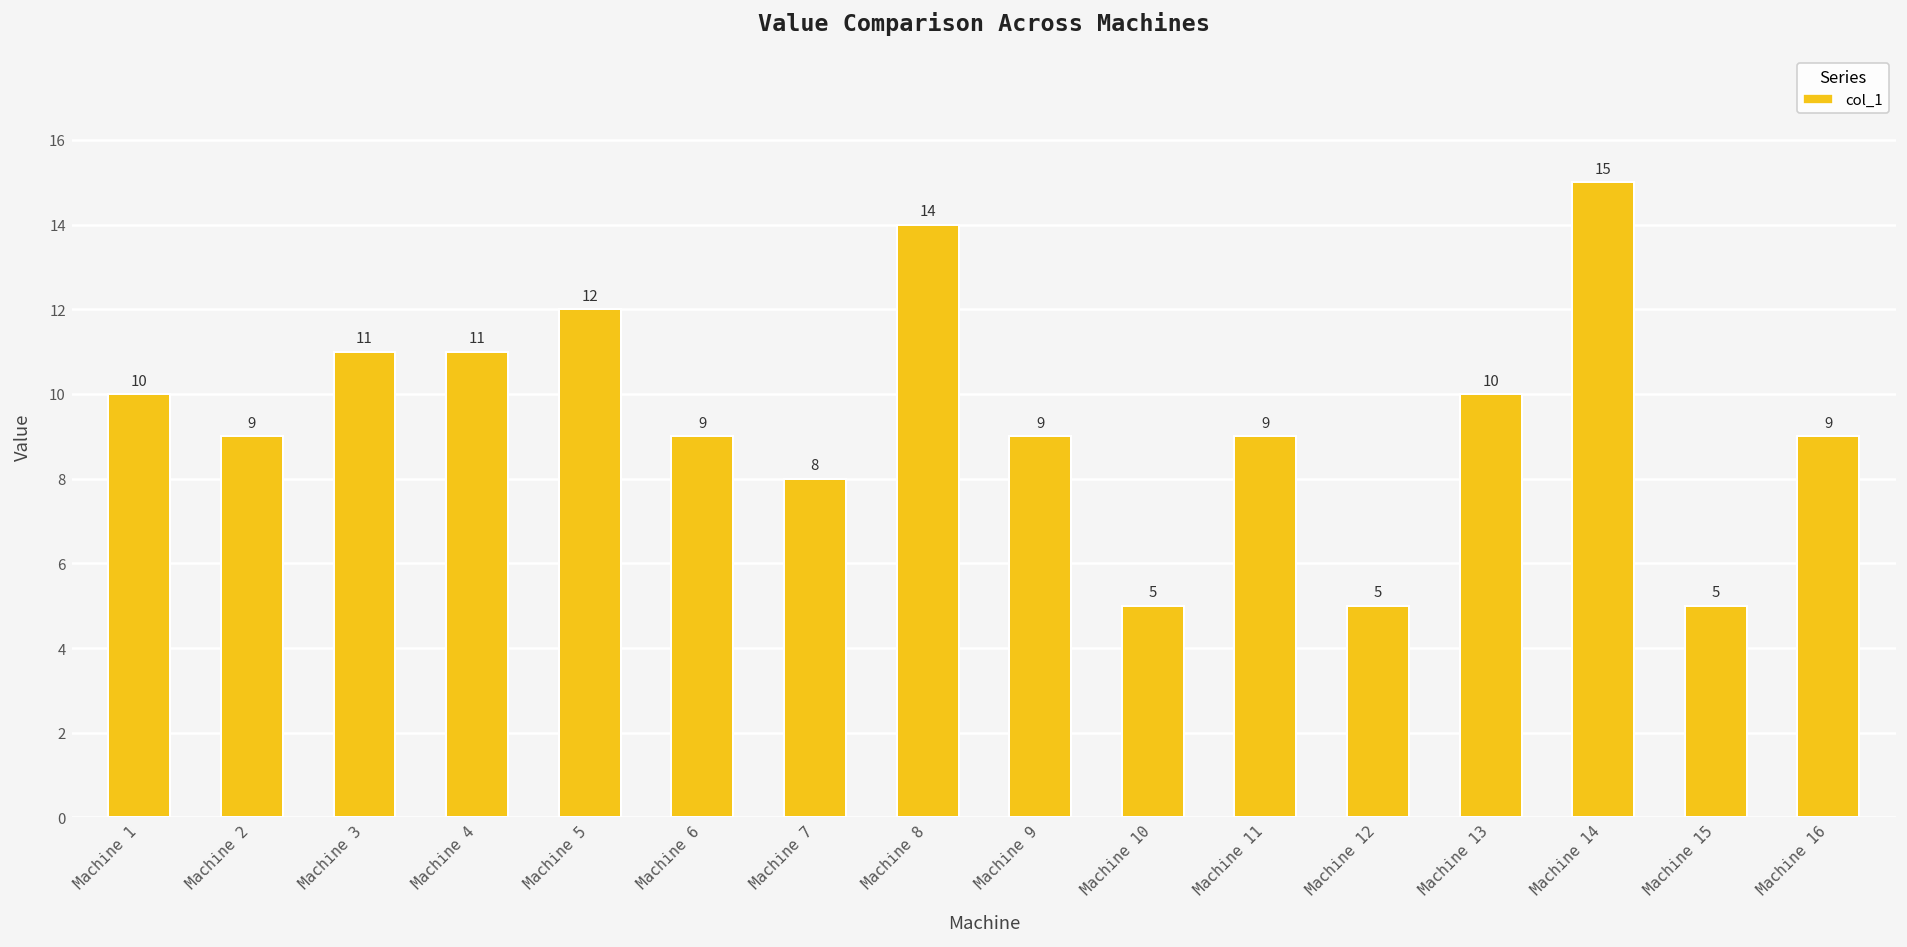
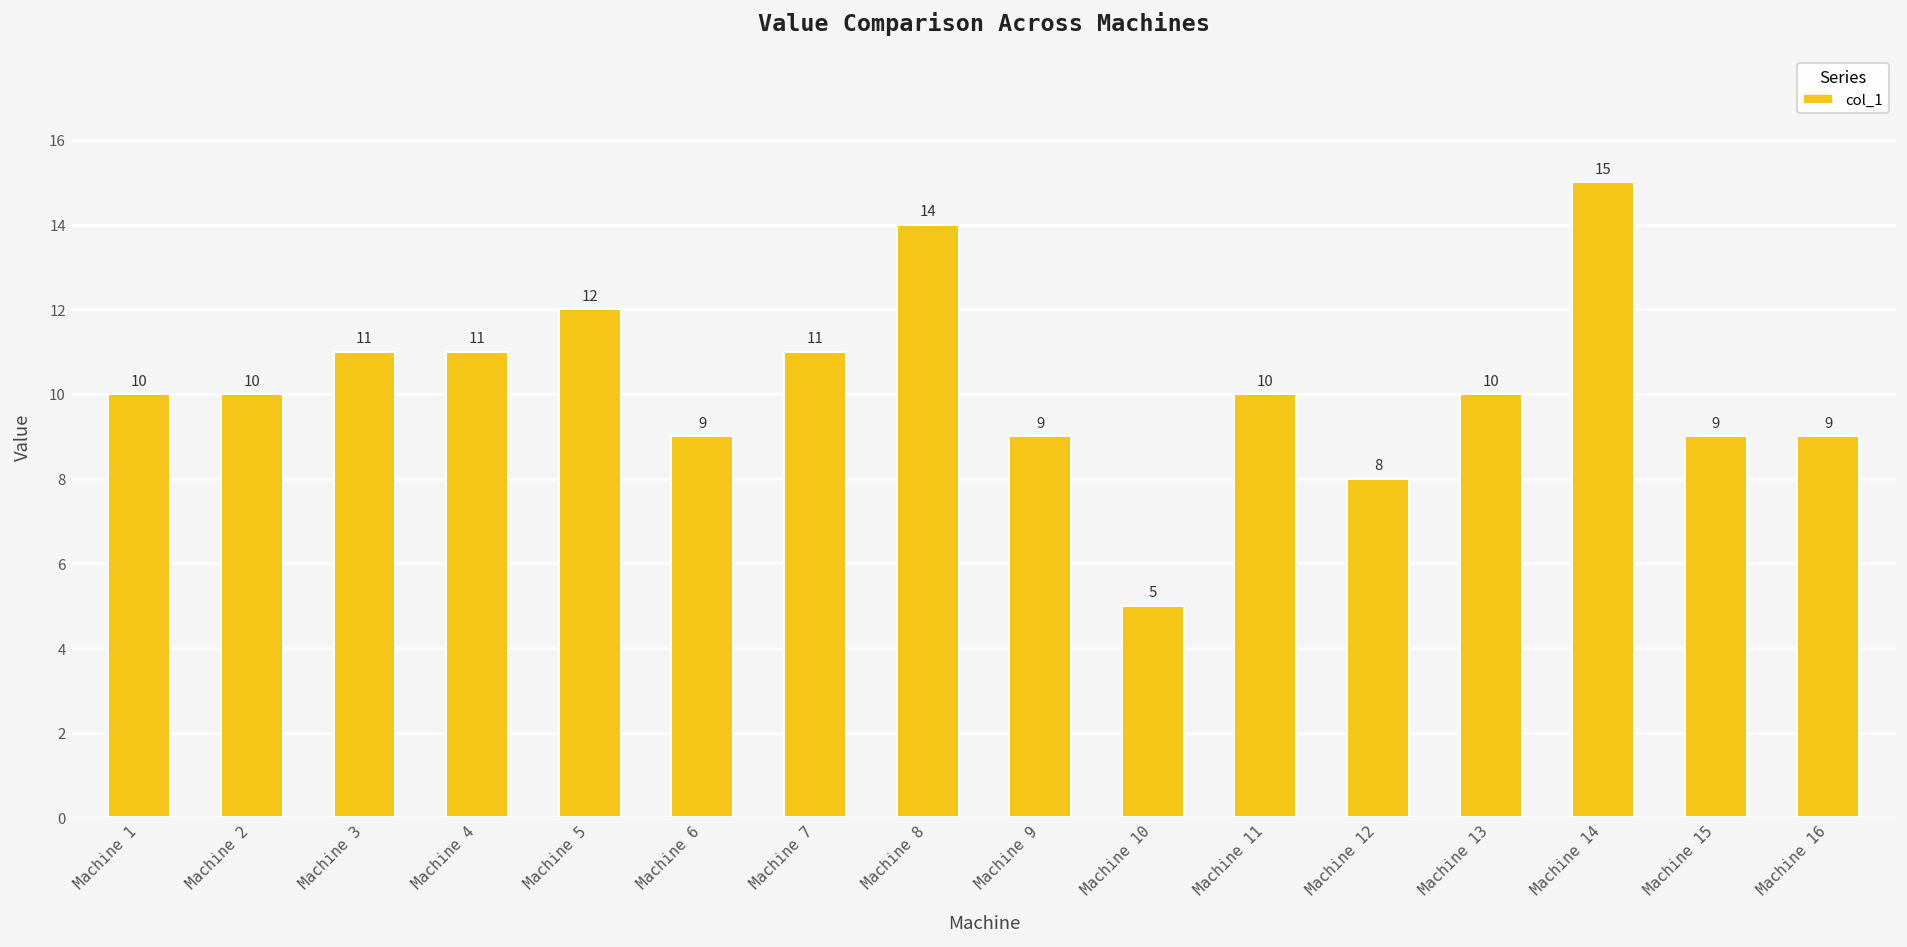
  {
    "Machine 1": 10,
-   "Machine 2": 9,
+   "Machine 2": 10,
    "Machine 3": 11,
    "Machine 4": 11,
    "Machine 5": 12,
    "Machine 6": 9,
-   "Machine 7": 8,
+   "Machine 7": 11,
    "Machine 8": 14,
    "Machine 9": 9,
    "Machine 10": 5,
-   "Machine 11": 9,
-   "Machine 12": 5,
+   "Machine 11": 10,
+   "Machine 12": 8,
    "Machine 13": 10,
    "Machine 14": 15,
-   "Machine 15": 5,
+   "Machine 15": 9,
    "Machine 16": 9
  }
